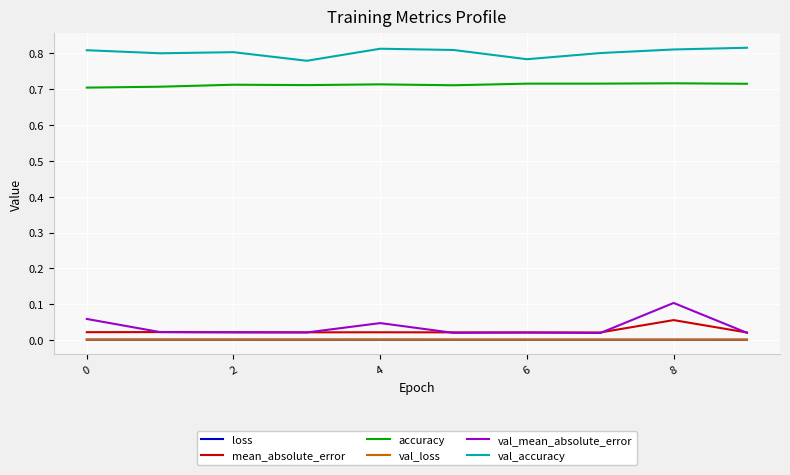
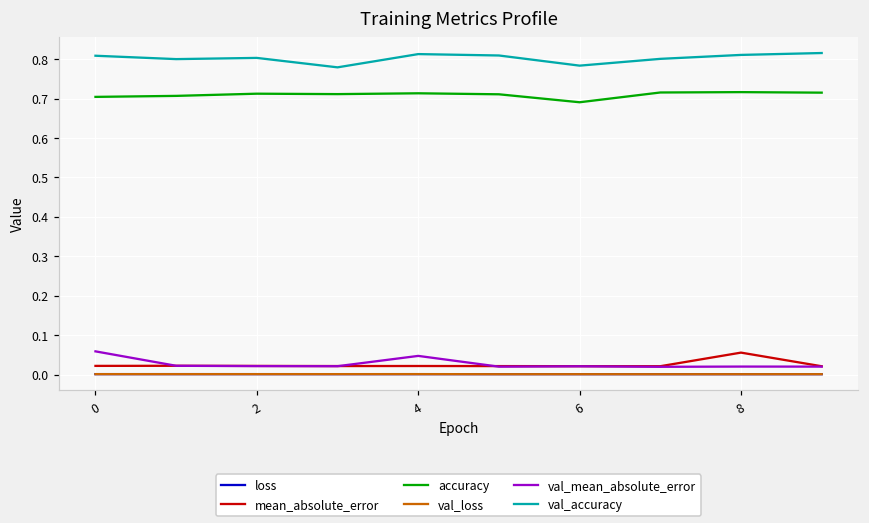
  {
    "val_loss": {
      "0": 0.00,
      "2": 0.00,
      "4": 0.00,
      "6": 0.00,
      "8": 0.00
    },
    "mean_absolute_error": {
      "0": 0.02,
      "4": 0.02,
      "8": 0.06
    },
    "accuracy": {
      "0": 0.70,
      "2": 0.71,
      "4": 0.71,
-     "6": 0.72,
+     "6": 0.69,
      "8": 0.72
    },
    "val_mean_absolute_error": {
      "0": 0.06,
      "4": 0.05,
-     "8": 0.10
+     "8": 0.02
    },
    "val_accuracy": {
      "0": 0.81,
      "2": 0.80,
      "4": 0.81,
      "6": 0.78,
      "8": 0.81
    }
  }
